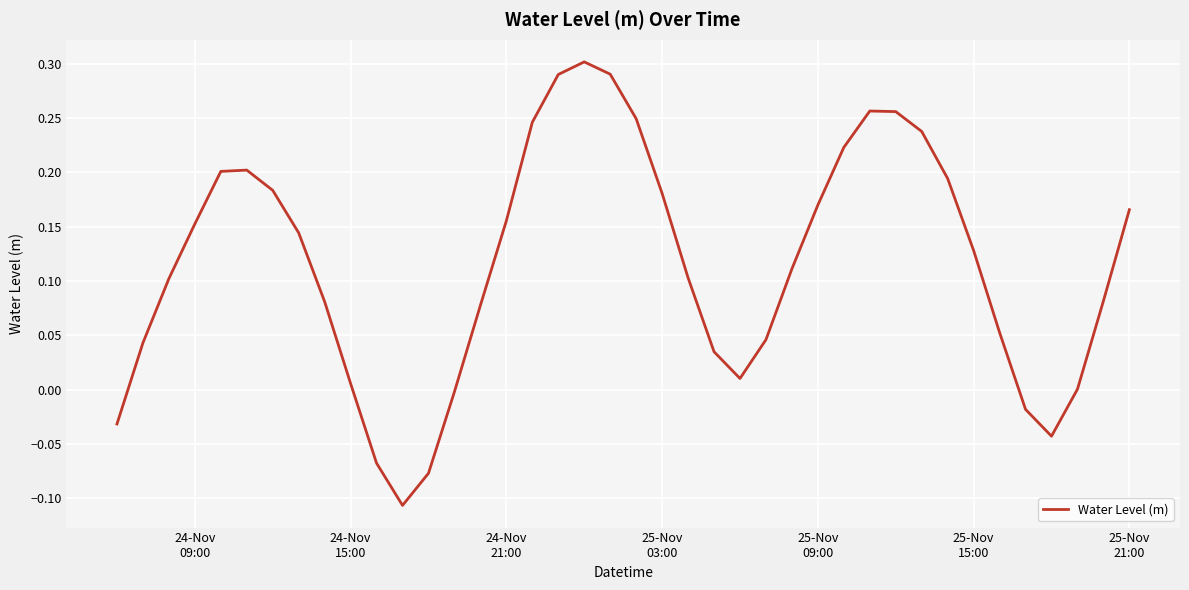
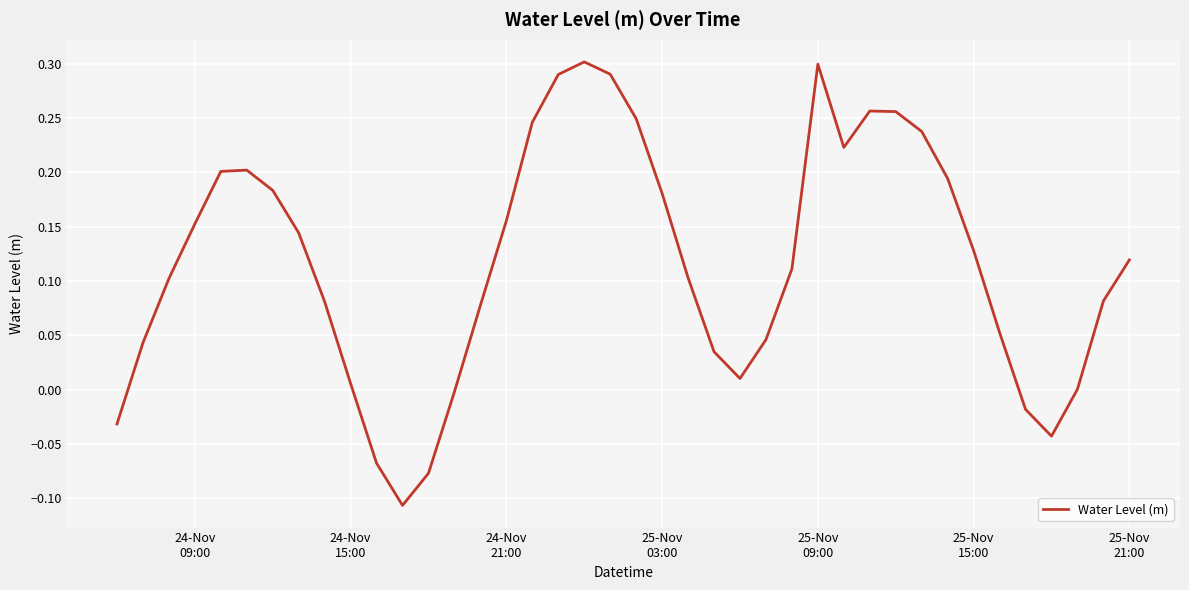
  {
    "24-Nov 09:00": 0.153,
    "24-Nov 15:00": 0.006,
    "24-Nov 21:00": 0.156,
    "25-Nov 03:00": 0.181,
-   "25-Nov 09:00": 0.170,
+   "25-Nov 09:00": 0.300,
    "25-Nov 15:00": 0.128,
-   "25-Nov 21:00": 0.166
+   "25-Nov 21:00": 0.120
  }
